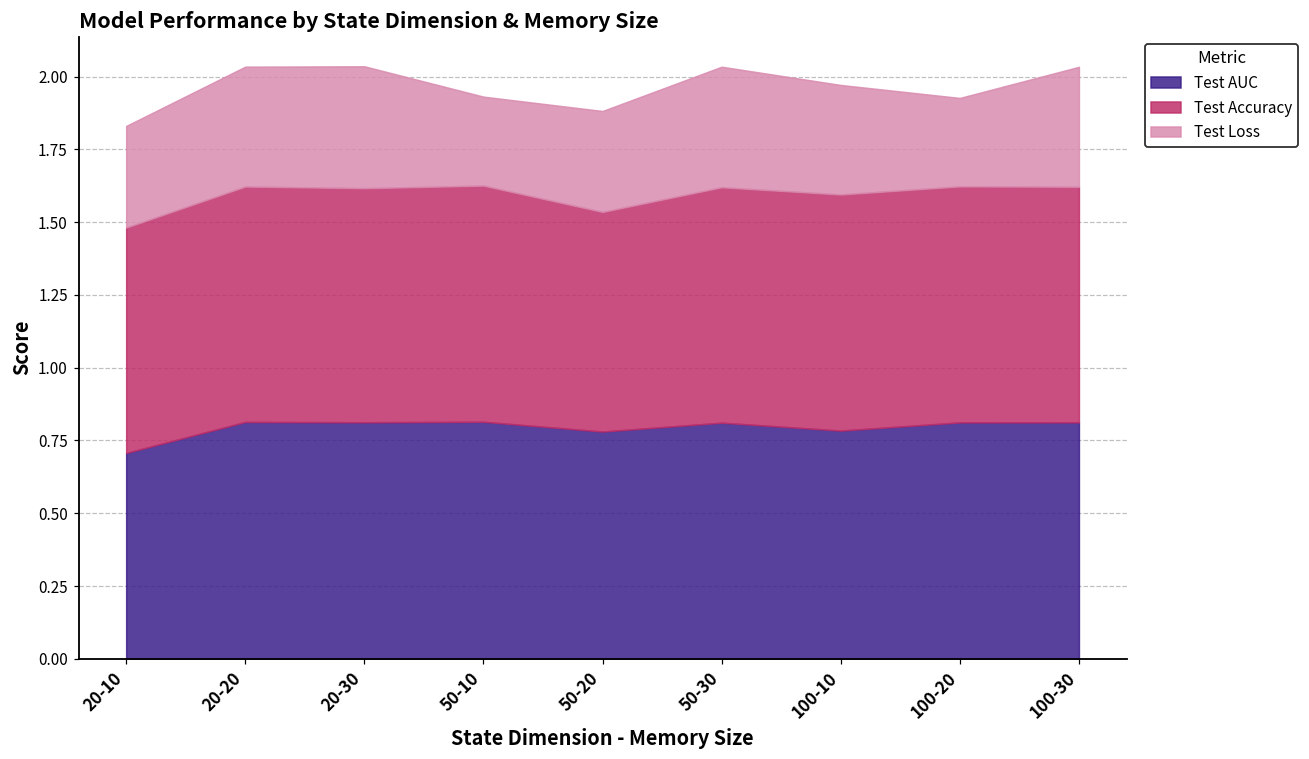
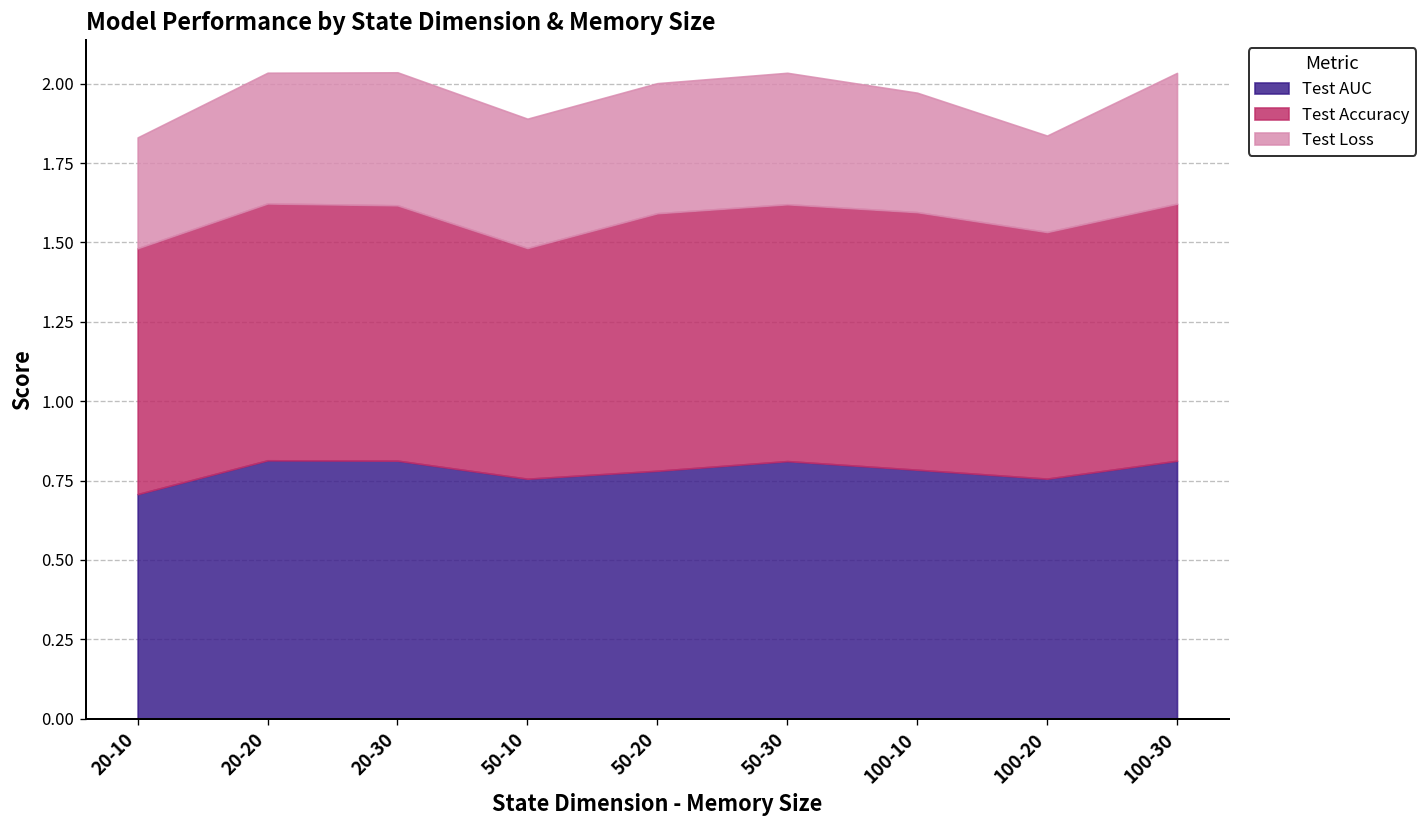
  {
    "Test AUC": {
      "20-10": 0.71,
      "20-20": 0.81,
      "20-30": 0.81,
-     "50-10": 0.81,
+     "50-10": 0.76,
      "50-20": 0.78,
      "50-30": 0.81,
      "100-10": 0.78,
-     "100-20": 0.81,
+     "100-20": 0.76,
      "100-30": 0.81
    },
    "Test Accuracy": {
      "20-10": 0.77,
      "20-20": 0.81,
      "20-30": 0.80,
-     "50-10": 0.81,
-     "50-20": 0.75,
+     "50-10": 0.73,
+     "50-20": 0.81,
      "50-30": 0.81,
      "100-10": 0.81,
-     "100-20": 0.81,
+     "100-20": 0.78,
      "100-30": 0.81
    },
    "Test Loss": {
      "20-10": 0.35,
      "20-20": 0.41,
      "20-30": 0.42,
-     "50-10": 0.31,
-     "50-20": 0.35,
+     "50-10": 0.41,
+     "50-20": 0.41,
      "50-30": 0.41,
      "100-10": 0.38,
      "100-20": 0.30,
      "100-30": 0.41
    }
  }
